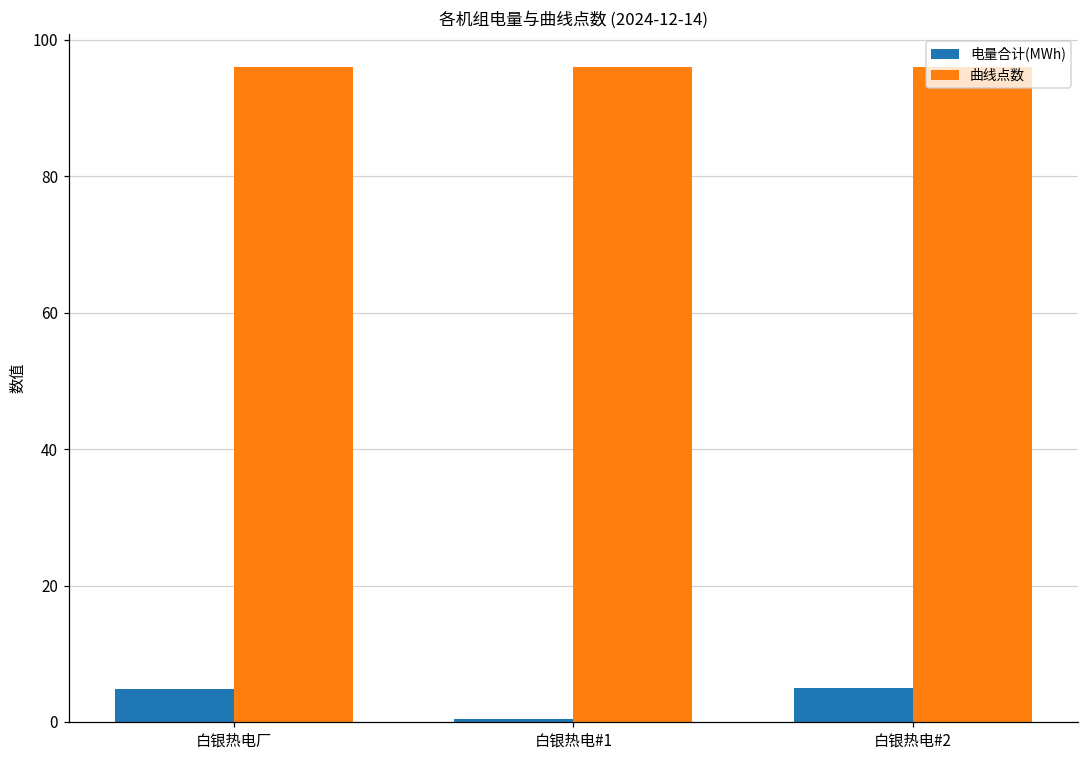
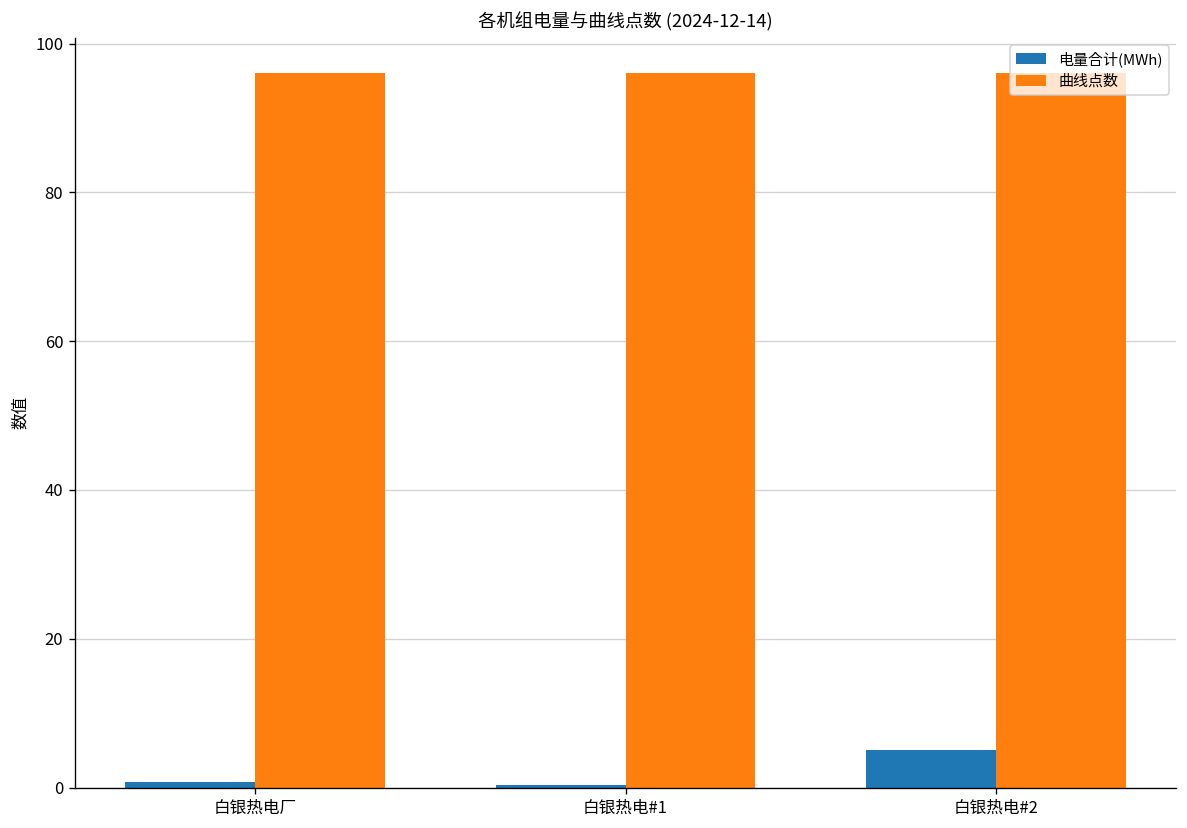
  {
    "电量合计(MWh)": {
-     "白银热电厂": 5,
+     "白银热电厂": 1,
      "白银热电#2": 5
    },
    "曲线点数": {
      "白银热电厂": 96,
      "白银热电#1": 96
    }
  }
